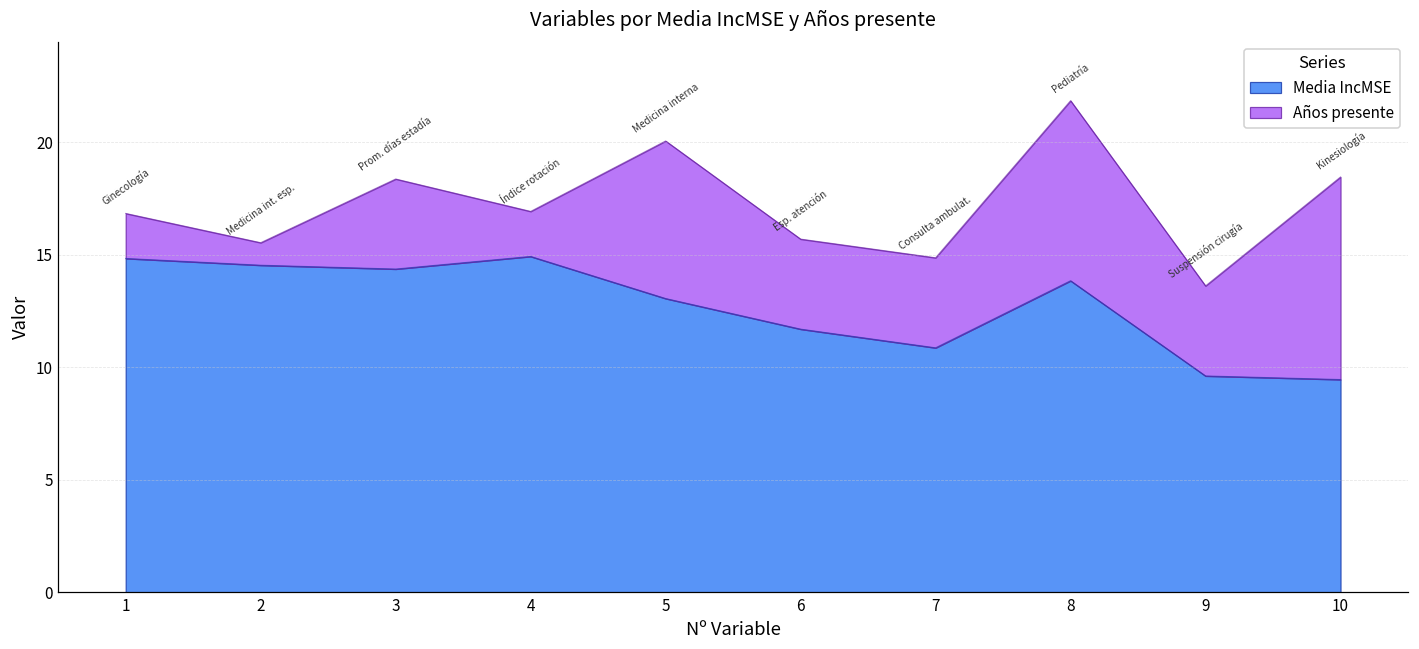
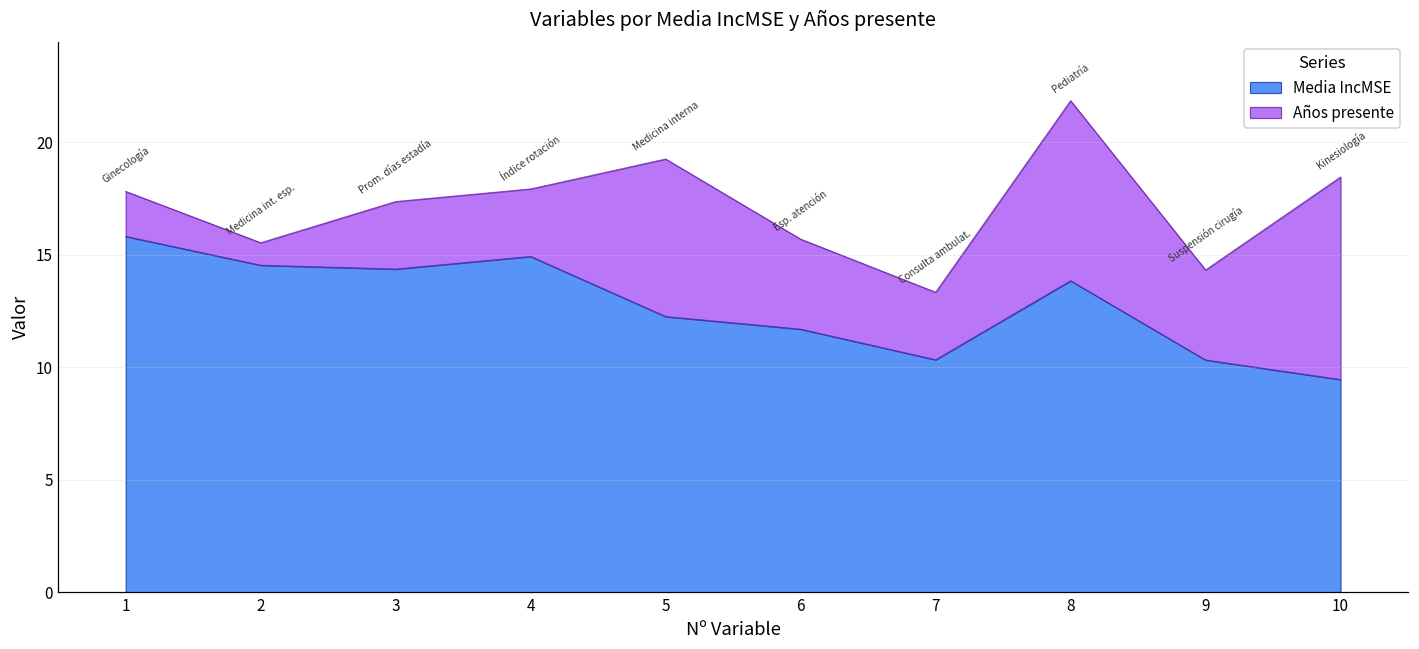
  {
    "Media IncMSE": {
-     "1": 14.8,
+     "1": 15.8,
      "2": 14.5,
      "3": 14.4,
      "4": 14.9,
-     "5": 13.1,
+     "5": 12.3,
      "6": 11.7,
-     "7": 10.9,
+     "7": 10.3,
      "8": 13.9,
-     "9": 9.6,
+     "9": 10.3,
      "10": 9.5
    },
    "Años presente": {
      "1": 2,
      "2": 1,
-     "3": 4,
-     "4": 2,
+     "3": 3,
+     "4": 3,
      "5": 7,
      "6": 4,
-     "7": 4,
+     "7": 3,
      "8": 8,
      "9": 4,
      "10": 9
    }
  }
